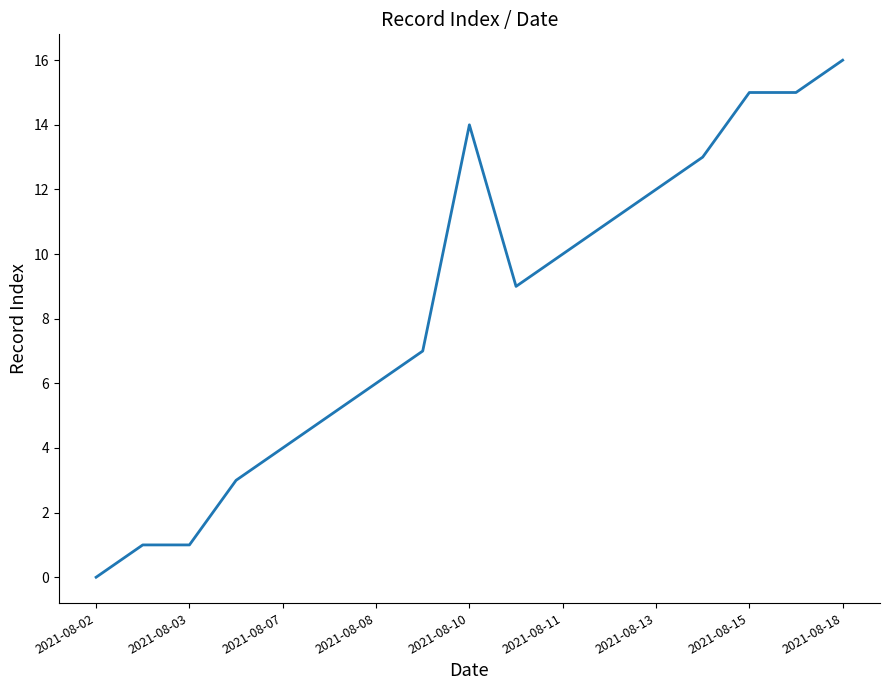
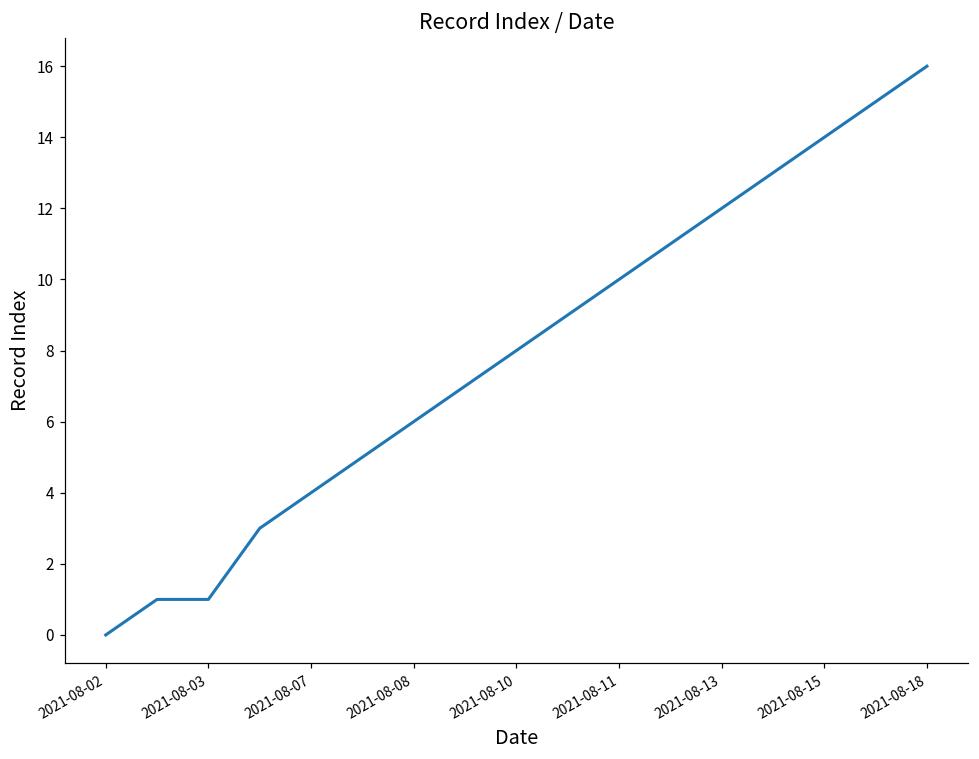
  {
    "2021-08-03": 1,
-   "2021-08-10": 14,
+   "2021-08-10": 8,
    "2021-08-13": 12,
-   "2021-08-15": 15,
+   "2021-08-15": 14,
    "2021-08-18": 16
  }
